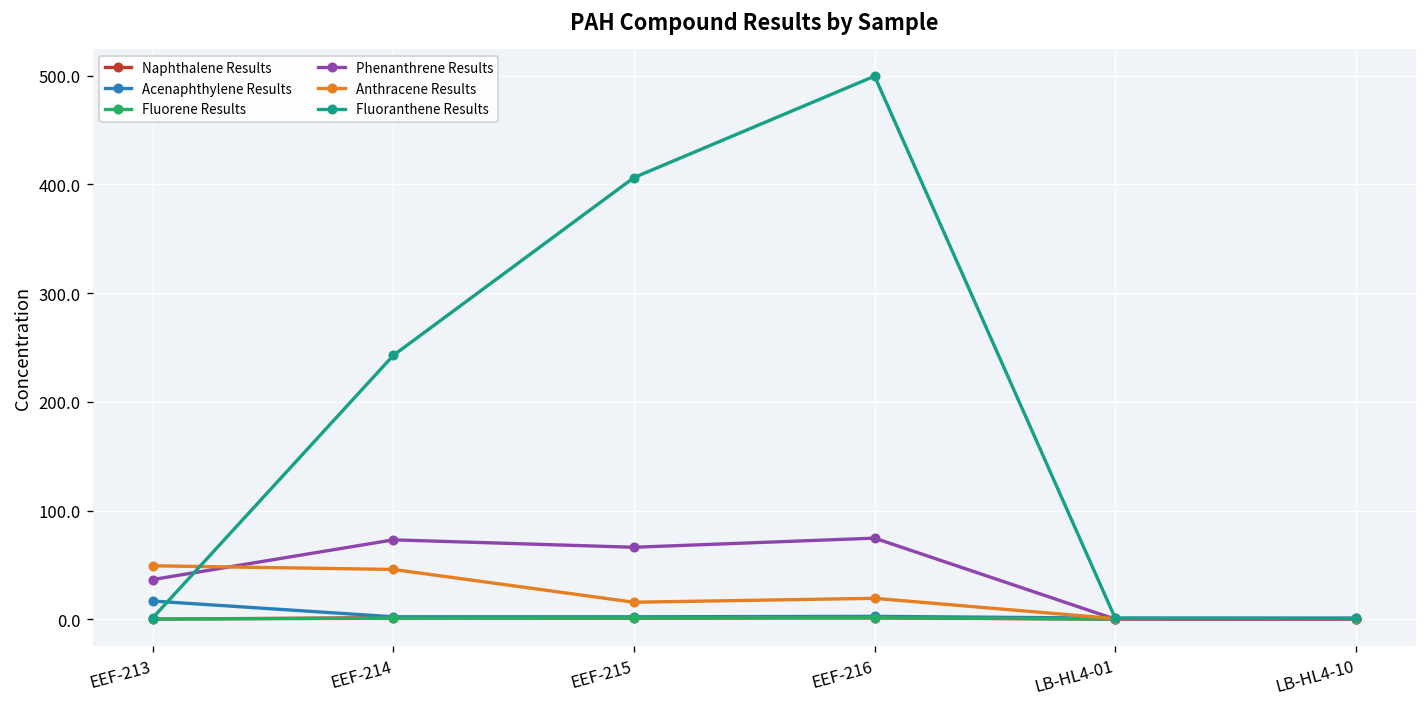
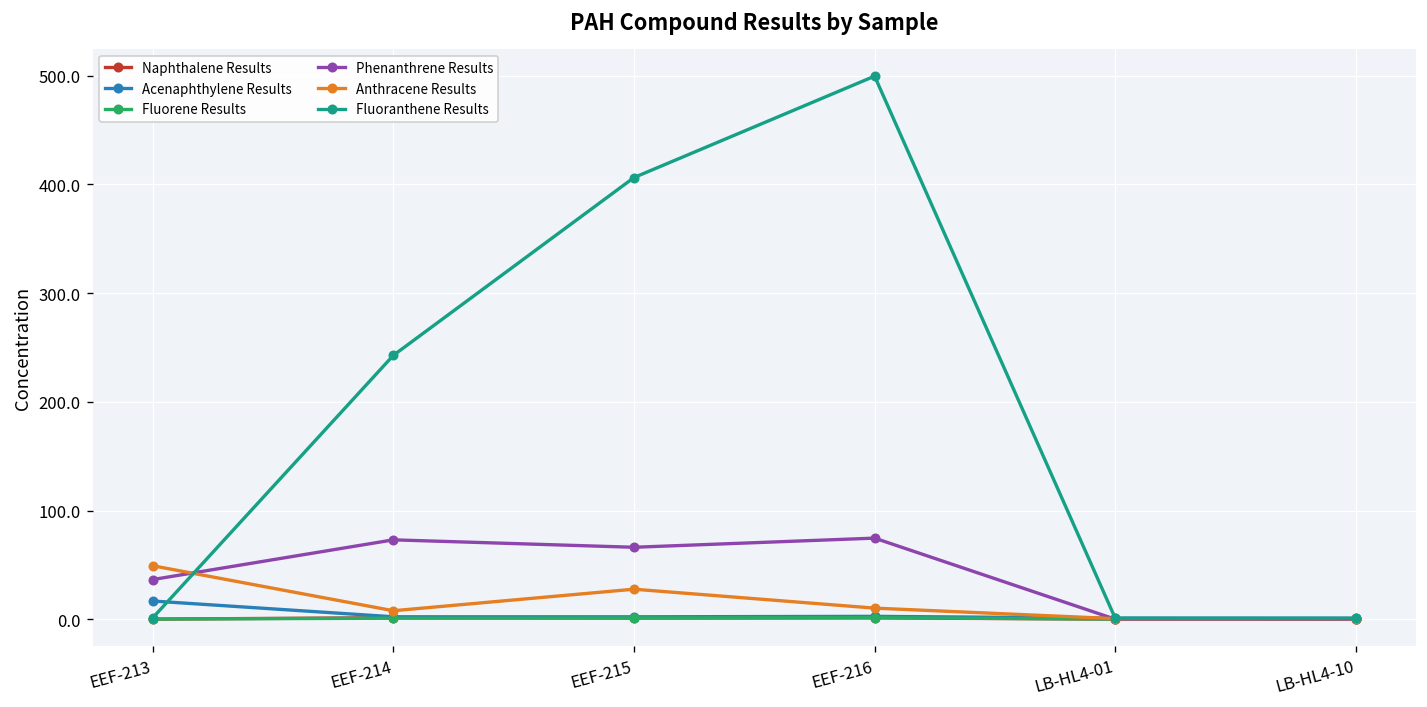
  {
    "Acenaphthylene Results": {
      "EEF-213": 20
    },
    "Phenanthrene Results": {
      "EEF-213": 40,
      "EEF-214": 70,
      "EEF-215": 70,
      "EEF-216": 70
    },
    "Anthracene Results": {
      "EEF-213": 50,
-     "EEF-214": 50,
-     "EEF-215": 20,
-     "EEF-216": 20
+     "EEF-214": 10,
+     "EEF-215": 30,
+     "EEF-216": 10
    }
  }
